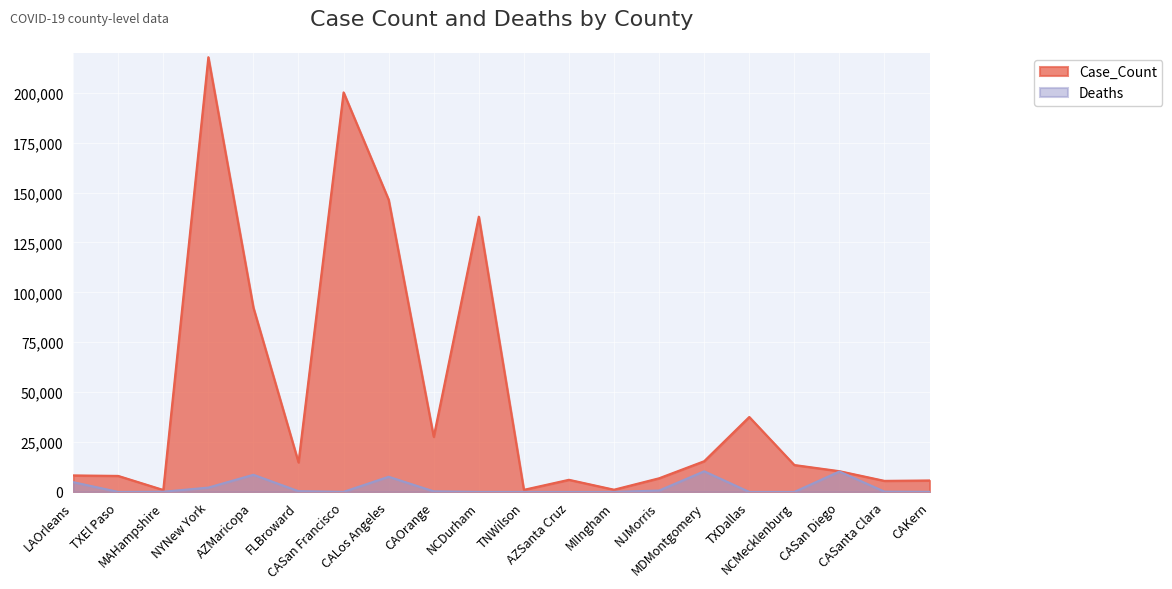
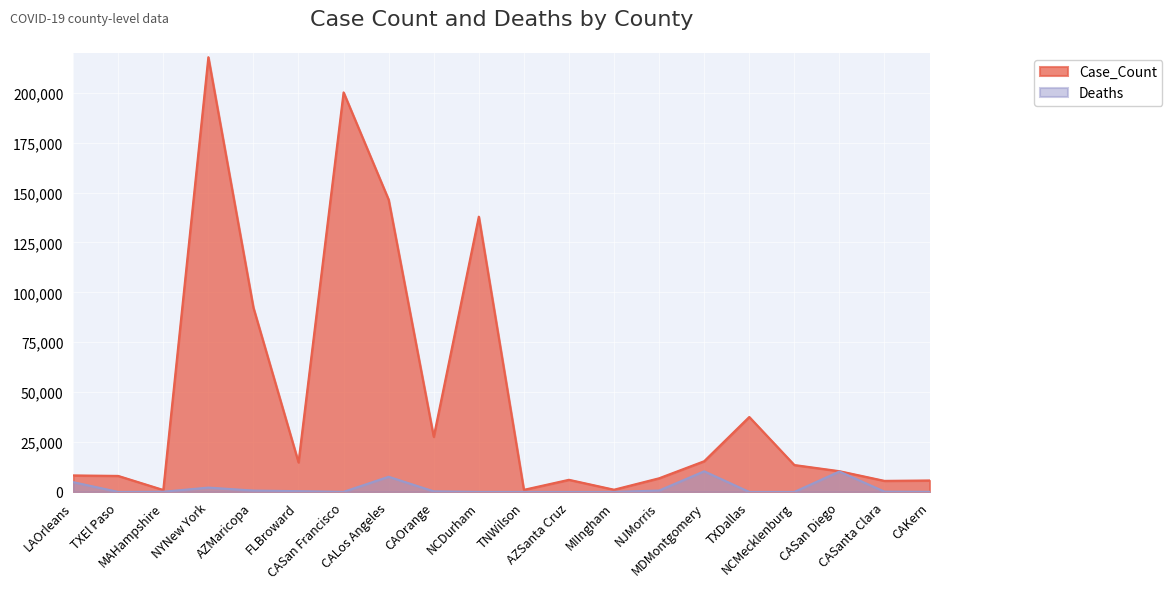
  {
    "Case_Count": {
      "LAOrleans": "8,000",
      "TXEl Paso": "8,000",
      "NYNew York": "218,000",
      "AZMaricopa": "92,000",
      "FLBroward": "15,000",
      "CASan Francisco": "200,000",
      "CALos Angeles": "146,000",
      "CAOrange": "28,000",
      "NCDurham": "138,000",
      "AZSanta Cruz": "6,000",
      "NJMorris": "7,000",
      "MDMontgomery": "15,000",
      "TXDallas": "38,000",
      "NCMecklenburg": "13,000",
      "CASanta Clara": "6,000",
      "CAKern": "6,000"
    },
    "Deaths": {
      "LAOrleans": "5,000",
      "TXEl Paso": "0",
      "NYNew York": "2,000",
-     "AZMaricopa": "9,000",
+     "AZMaricopa": "1,000",
      "FLBroward": "0",
      "CASan Francisco": "0",
      "CALos Angeles": "8,000",
      "CAOrange": "0",
      "NCDurham": "0",
      "AZSanta Cruz": "0",
      "NJMorris": "1,000",
      "MDMontgomery": "10,000",
      "TXDallas": "0",
      "NCMecklenburg": "0",
      "CASanta Clara": "0",
      "CAKern": "0"
    }
  }
